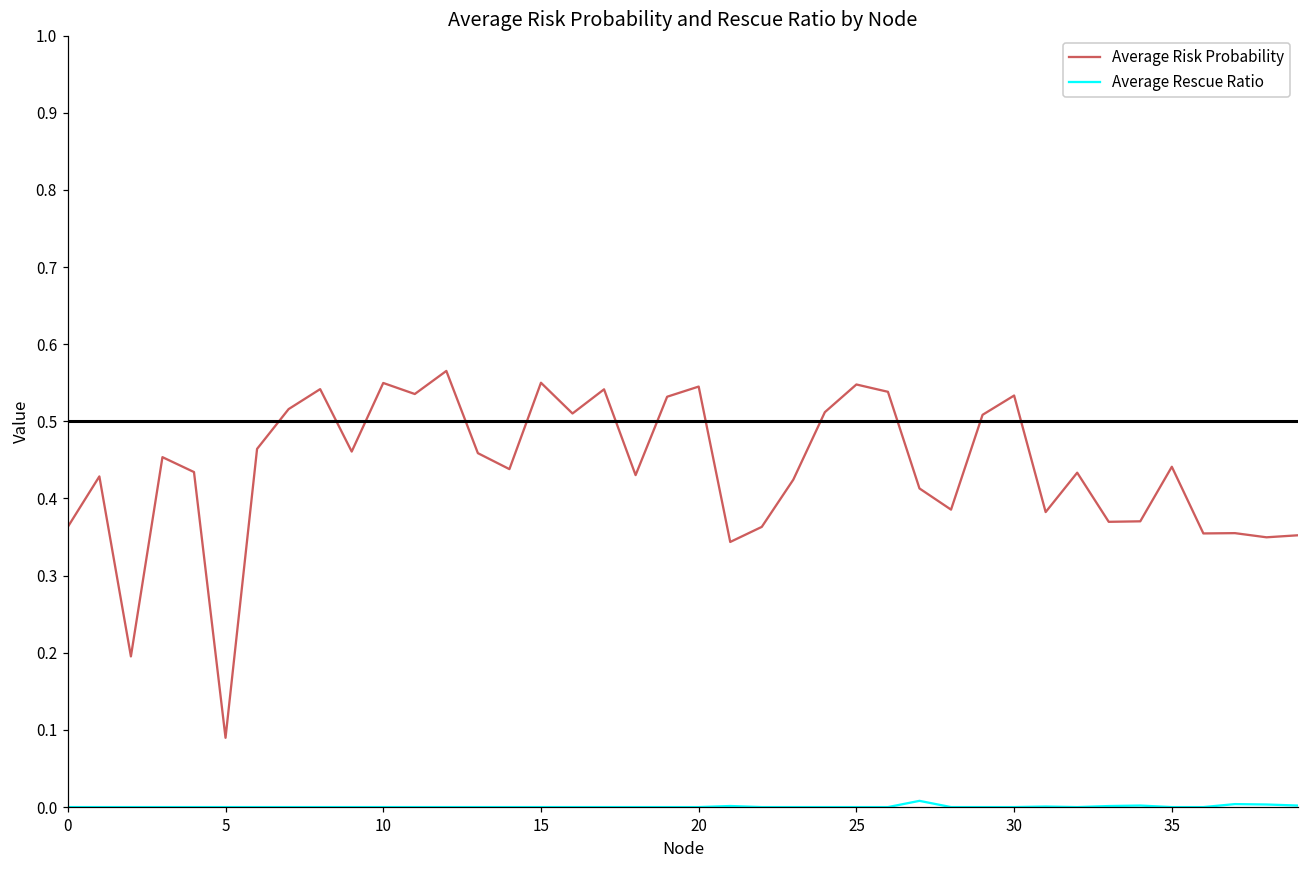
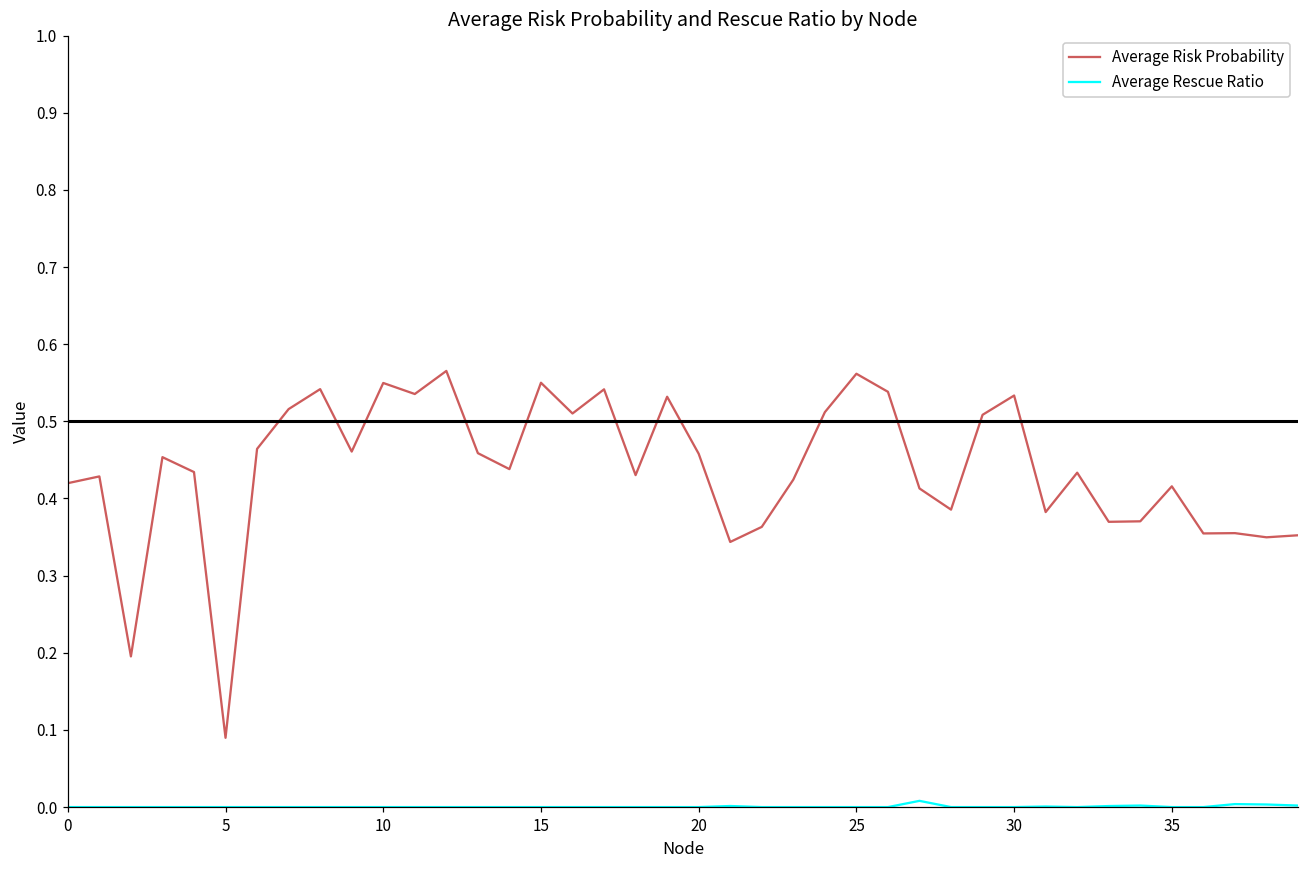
  {
    "Average Risk Probability": {
-     "0": 0.36,
+     "0": 0.42,
      "5": 0.09,
      "10": 0.55,
      "15": 0.55,
-     "20": 0.55,
-     "25": 0.55,
+     "20": 0.46,
+     "25": 0.56,
      "30": 0.53,
-     "35": 0.44
+     "35": 0.42
    },
    "Average Rescue Ratio": {
      "0": 0.00,
      "5": 0.00,
      "10": 0.00,
      "15": 0.00,
      "20": 0.00,
      "25": 0.00,
      "30": 0.00,
      "35": 0.00
    }
  }
